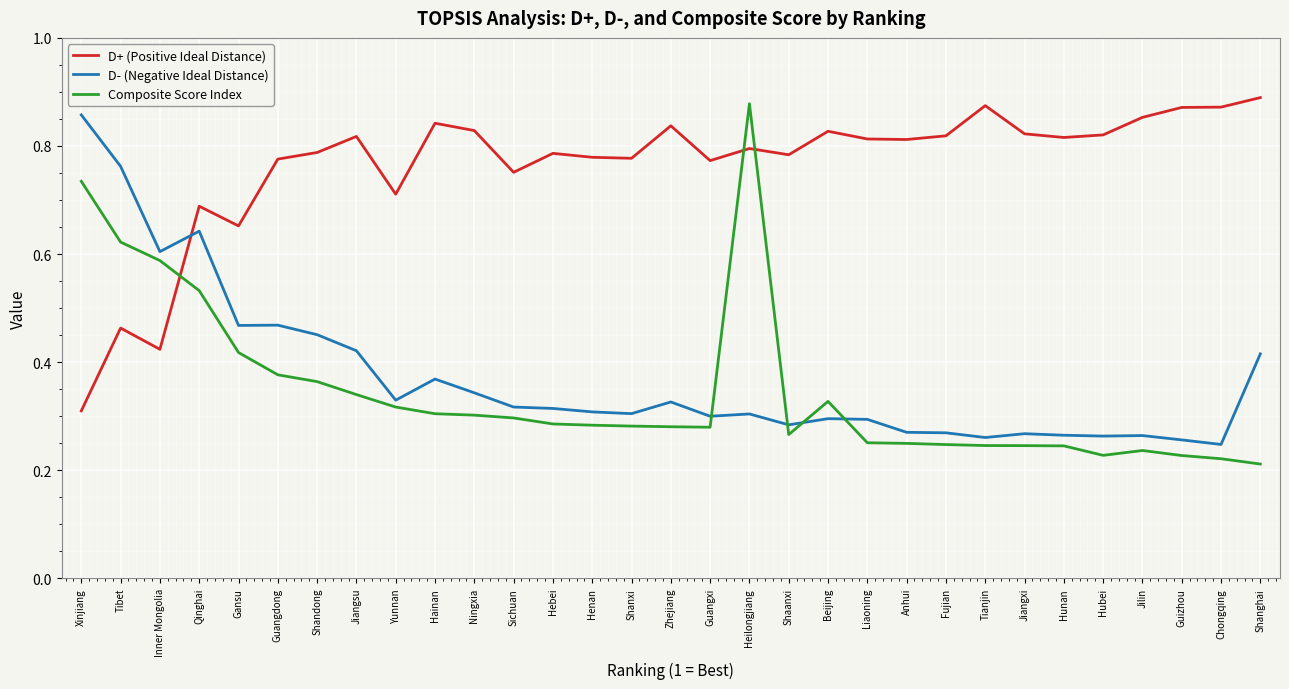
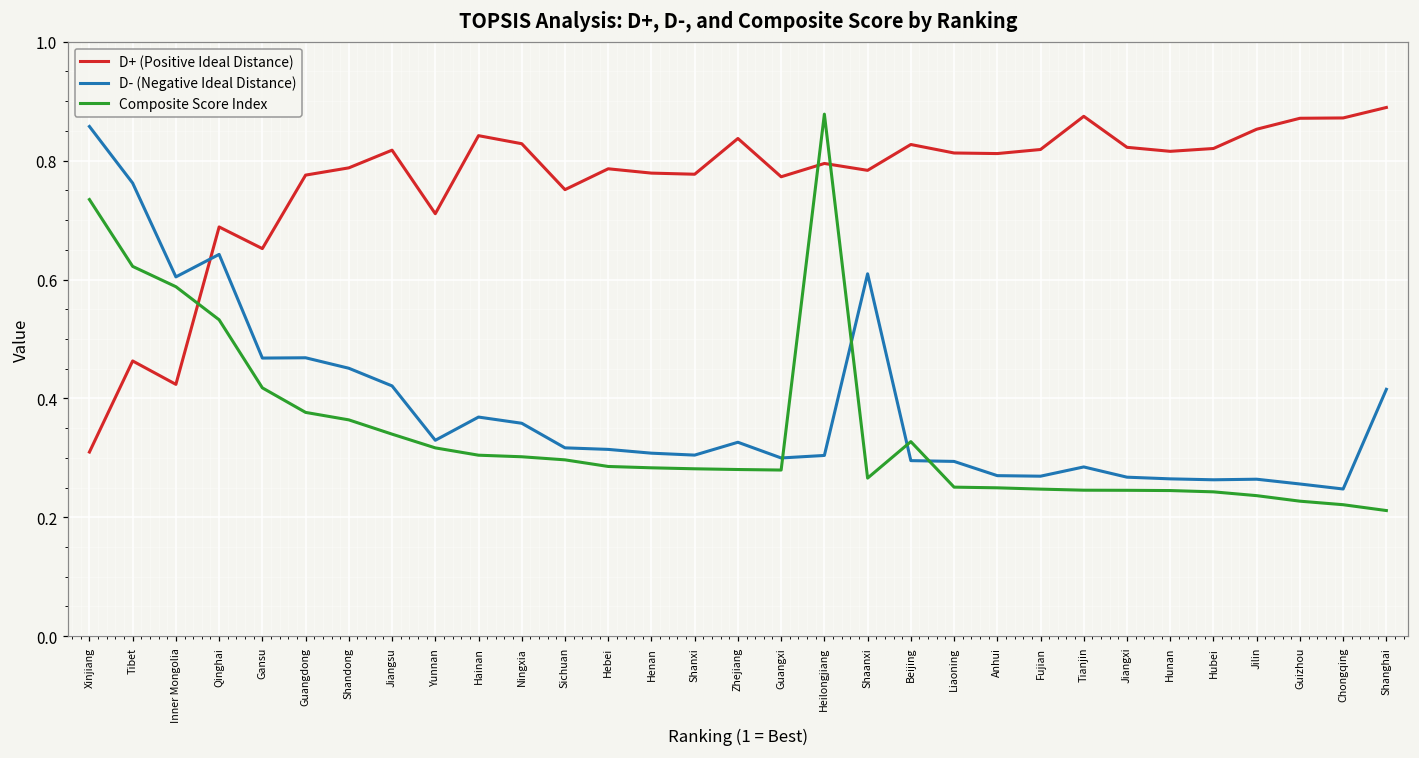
  {
    "D+ (Positive Ideal Distance)": {
      "Xinjiang": 0.31,
      "Tibet": 0.46,
      "Inner Mongolia": 0.42,
      "Qinghai": 0.69,
      "Gansu": 0.65,
      "Guangdong": 0.78,
      "Shandong": 0.79,
      "Jiangsu": 0.82,
      "Yunnan": 0.71,
      "Hainan": 0.84,
      "Ningxia": 0.83,
      "Sichuan": 0.75,
      "Hebei": 0.79,
      "Henan": 0.78,
      "Shanxi": 0.78,
      "Zhejiang": 0.84,
      "Guangxi": 0.77,
      "Heilongjiang": 0.80,
      "Shaanxi": 0.78,
      "Beijing": 0.83,
      "Liaoning": 0.81,
      "Anhui": 0.81,
      "Fujian": 0.82,
      "Tianjin": 0.87,
      "Jiangxi": 0.82,
      "Hunan": 0.82,
      "Hubei": 0.82,
      "Jilin": 0.85,
      "Guizhou": 0.87,
      "Chongqing": 0.87,
      "Shanghai": 0.89
    },
    "D- (Negative Ideal Distance)": {
      "Xinjiang": 0.86,
      "Tibet": 0.76,
      "Inner Mongolia": 0.60,
      "Qinghai": 0.64,
      "Gansu": 0.47,
      "Guangdong": 0.47,
      "Shandong": 0.45,
      "Jiangsu": 0.42,
      "Yunnan": 0.33,
      "Hainan": 0.37,
-     "Ningxia": 0.34,
+     "Ningxia": 0.36,
      "Sichuan": 0.32,
      "Hebei": 0.31,
      "Henan": 0.31,
      "Shanxi": 0.30,
      "Zhejiang": 0.33,
      "Guangxi": 0.30,
      "Heilongjiang": 0.30,
-     "Shaanxi": 0.28,
+     "Shaanxi": 0.61,
      "Beijing": 0.30,
      "Liaoning": 0.29,
      "Anhui": 0.27,
      "Fujian": 0.27,
-     "Tianjin": 0.26,
+     "Tianjin": 0.28,
      "Jiangxi": 0.27,
      "Hunan": 0.26,
      "Hubei": 0.26,
      "Jilin": 0.26,
      "Guizhou": 0.26,
      "Chongqing": 0.25,
      "Shanghai": 0.42
    },
    "Composite Score Index": {
      "Xinjiang": 0.73,
      "Tibet": 0.62,
      "Inner Mongolia": 0.59,
      "Qinghai": 0.53,
      "Gansu": 0.42,
      "Guangdong": 0.38,
      "Shandong": 0.36,
      "Jiangsu": 0.34,
      "Yunnan": 0.32,
      "Hainan": 0.30,
      "Ningxia": 0.30,
      "Sichuan": 0.30,
      "Hebei": 0.29,
      "Henan": 0.28,
      "Shanxi": 0.28,
      "Zhejiang": 0.28,
      "Guangxi": 0.28,
      "Heilongjiang": 0.88,
      "Shaanxi": 0.27,
      "Beijing": 0.33,
      "Liaoning": 0.25,
      "Anhui": 0.25,
      "Fujian": 0.25,
      "Tianjin": 0.25,
      "Jiangxi": 0.25,
      "Hunan": 0.24,
-     "Hubei": 0.23,
+     "Hubei": 0.24,
      "Jilin": 0.24,
      "Guizhou": 0.23,
      "Chongqing": 0.22,
      "Shanghai": 0.21
    }
  }
